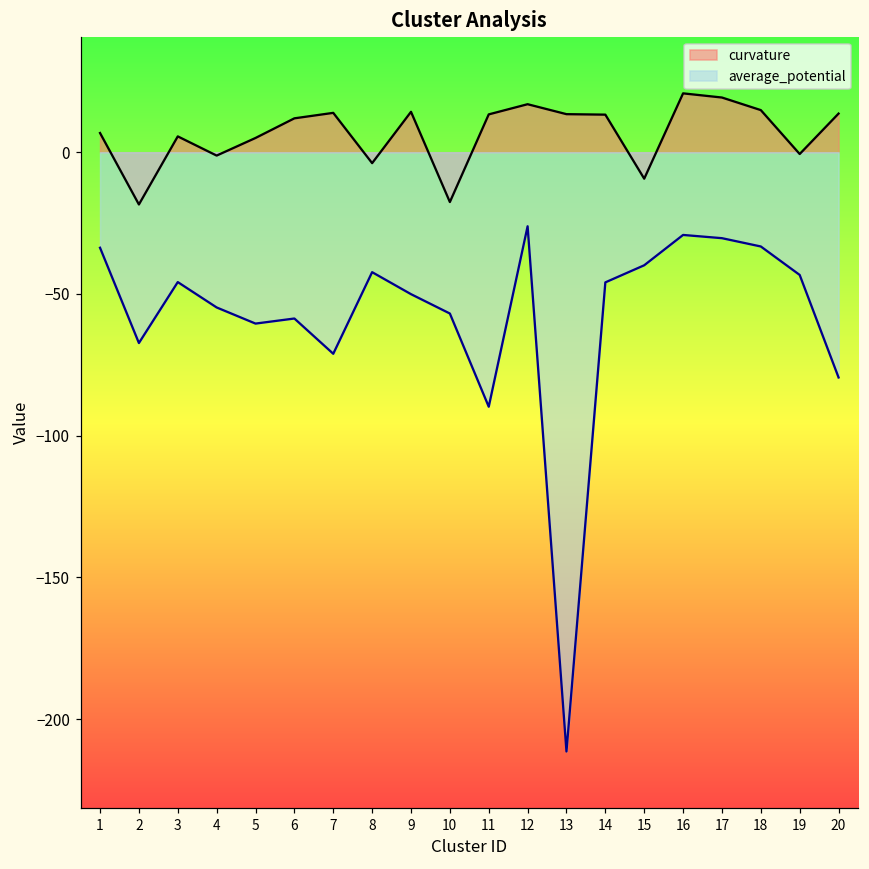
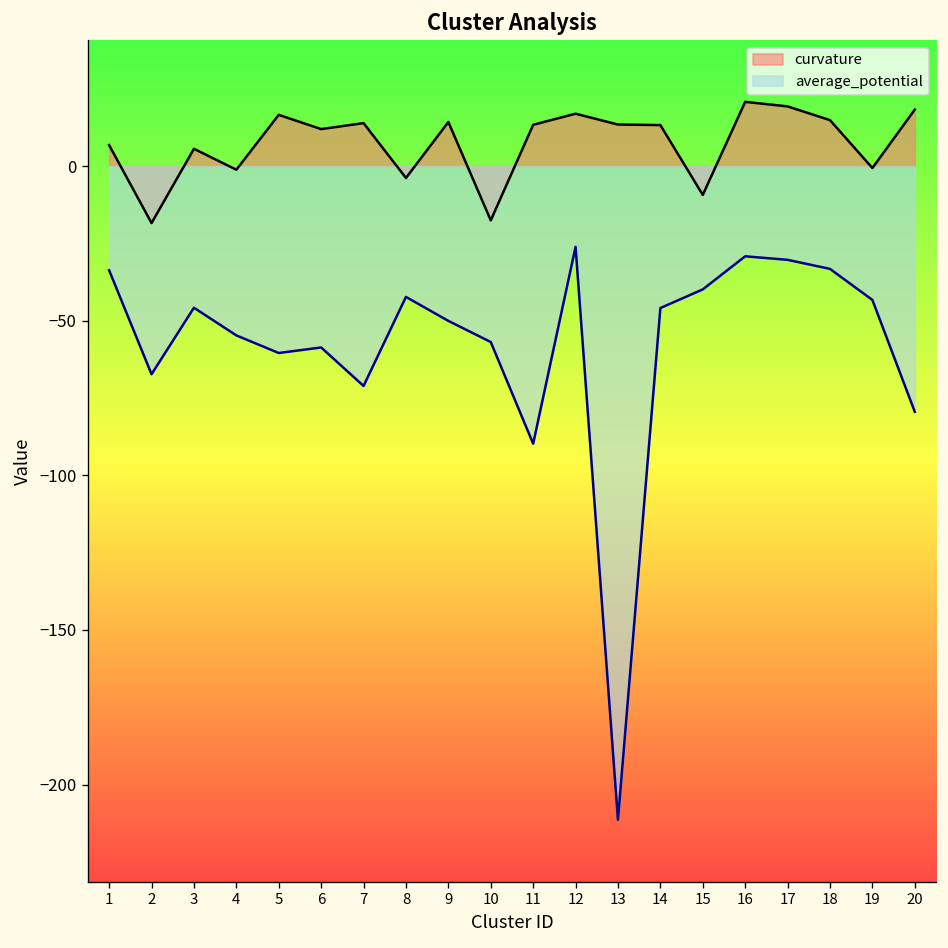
  {
    "curvature": {
-     "5": 5,
-     "20": 14
+     "5": 17,
+     "20": 18
    }
  }
